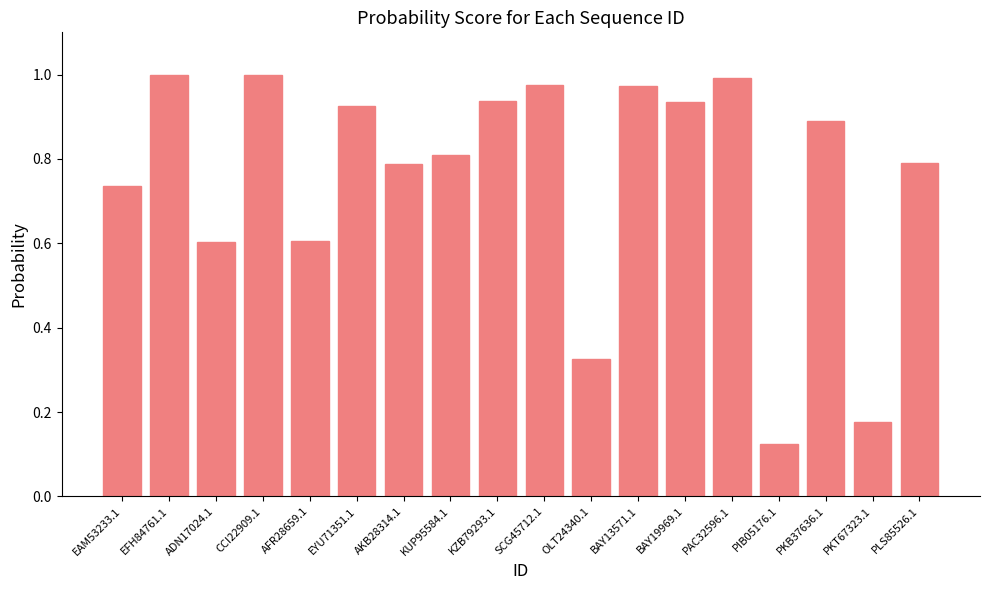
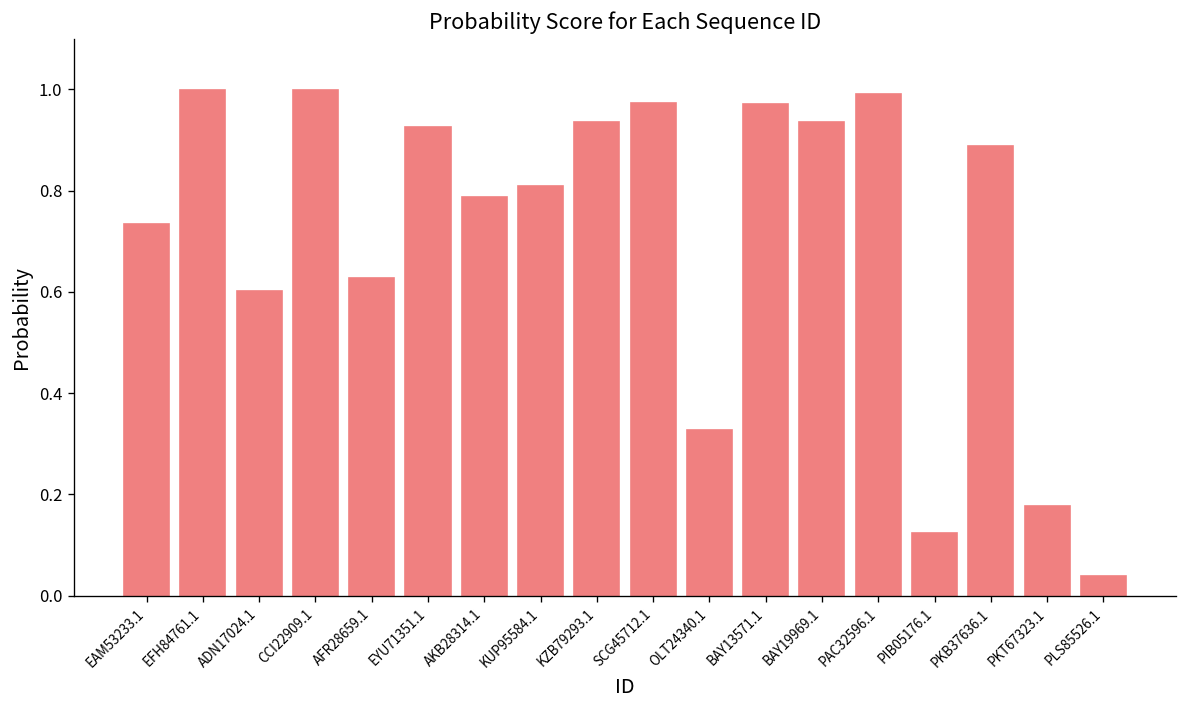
  {
    "EAM53233.1": 0.73,
    "EFH84761.1": 1.00,
    "ADN17024.1": 0.60,
    "CCI22909.1": 1.00,
-   "AFR28659.1": 0.61,
+   "AFR28659.1": 0.63,
    "EYU71351.1": 0.93,
    "AKB28314.1": 0.79,
    "KUP95584.1": 0.81,
    "KZB79293.1": 0.94,
    "SCG45712.1": 0.97,
    "OLT24340.1": 0.33,
    "BAY13571.1": 0.97,
    "BAY19969.1": 0.94,
    "PAC32596.1": 0.99,
    "PIB05176.1": 0.12,
    "PKB37636.1": 0.89,
    "PKT67323.1": 0.18,
-   "PLS85526.1": 0.79
+   "PLS85526.1": 0.04
  }
